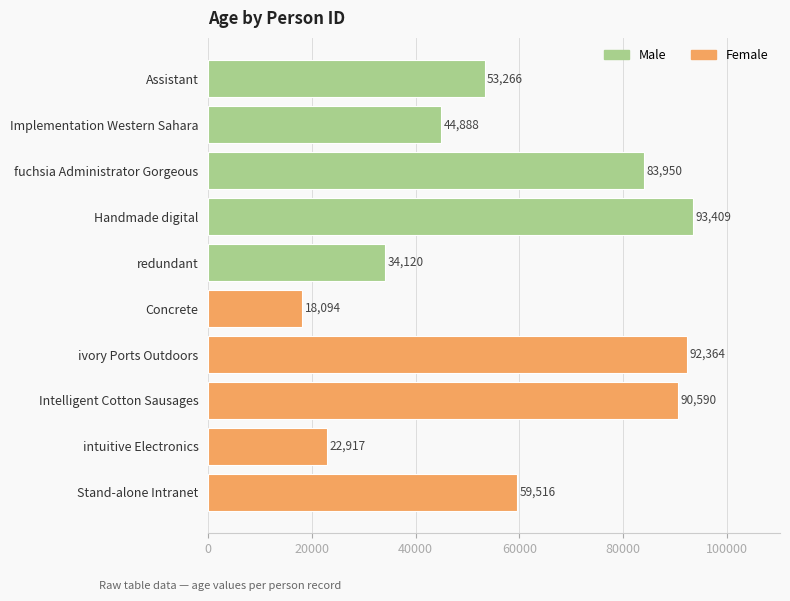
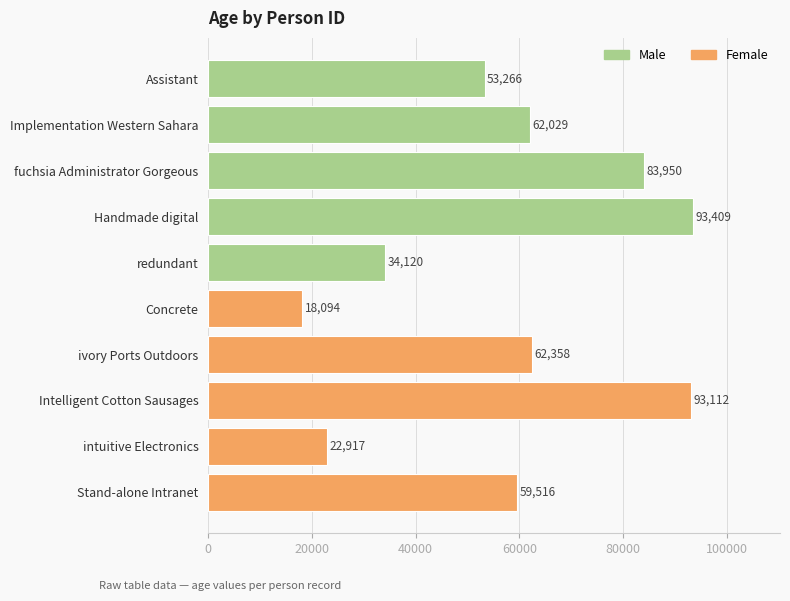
  {
    "Assistant": "53,266",
-   "Implementation Western Sahara": "44,888",
+   "Implementation Western Sahara": "62,029",
    "fuchsia Administrator Gorgeous": "83,950",
    "Handmade digital": "93,409",
    "redundant": "34,120",
    "Concrete": "18,094",
-   "ivory Ports Outdoors": "92,364",
-   "Intelligent Cotton Sausages": "90,590",
+   "ivory Ports Outdoors": "62,358",
+   "Intelligent Cotton Sausages": "93,112",
    "intuitive Electronics": "22,917",
    "Stand-alone Intranet": "59,516"
  }
